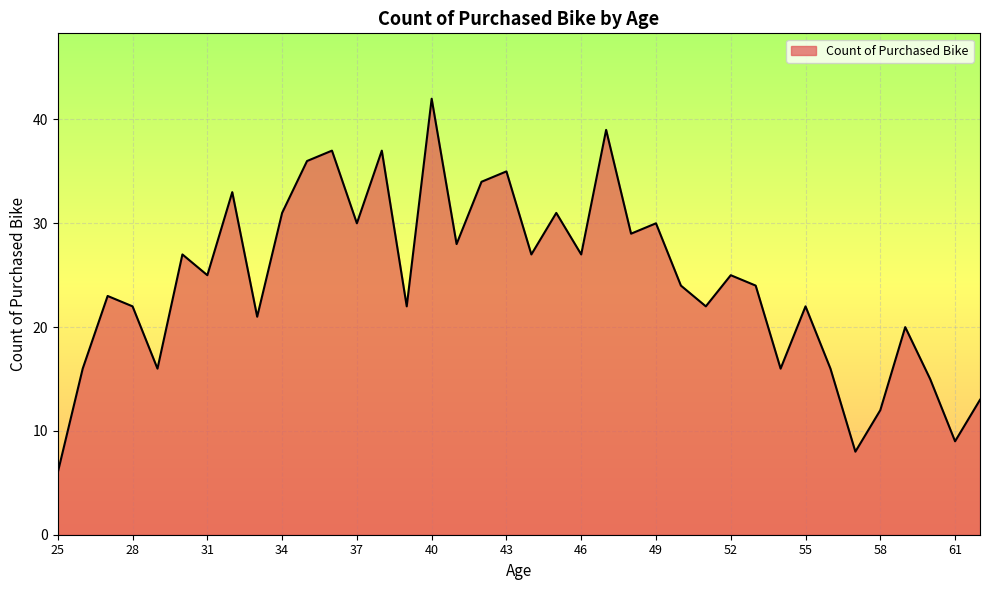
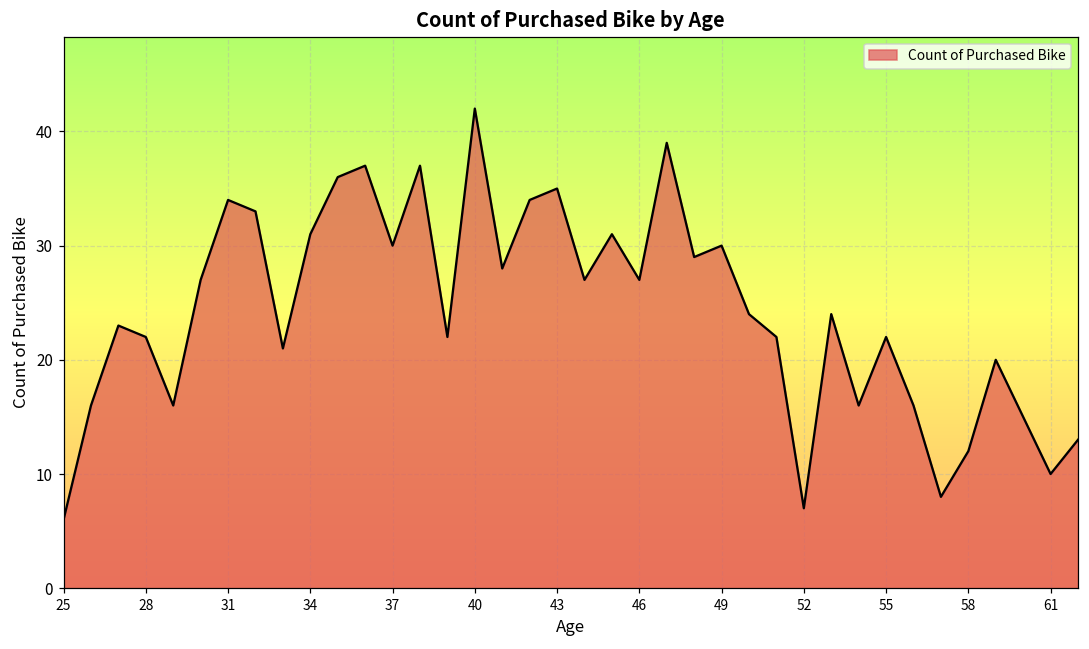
  {
    "25": 6,
    "28": 22,
-   "31": 25,
+   "31": 34,
    "34": 31,
    "37": 30,
    "40": 42,
    "43": 35,
    "46": 27,
    "49": 30,
-   "52": 25,
+   "52": 7,
    "55": 22,
    "58": 12,
-   "61": 9
+   "61": 10
  }
